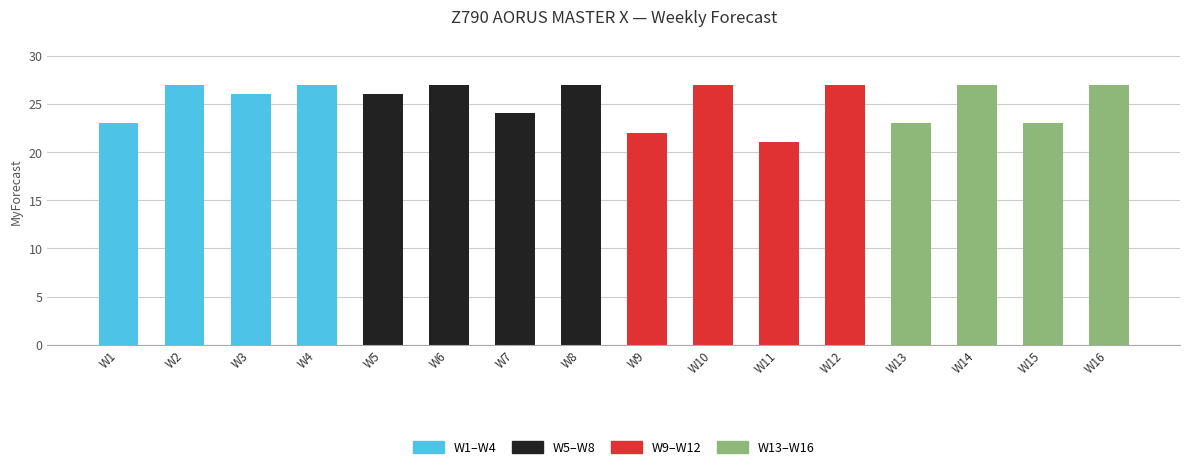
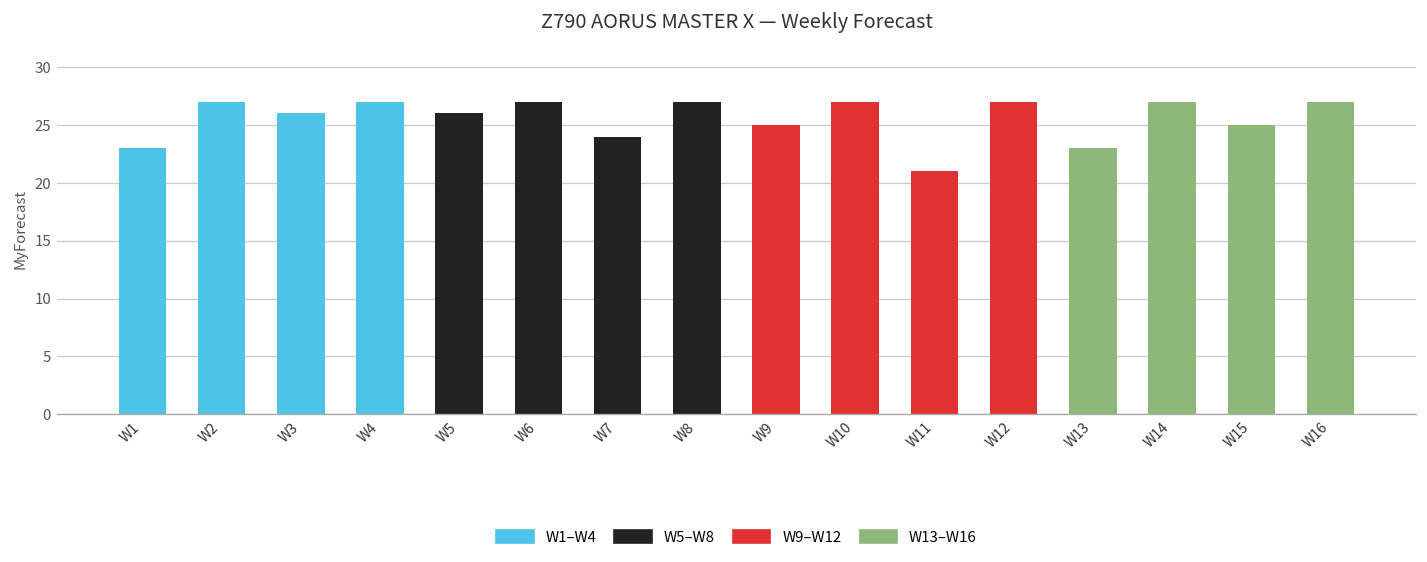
  {
    "W1": 23,
    "W2": 27,
    "W3": 26,
    "W4": 27,
    "W5": 26,
    "W6": 27,
    "W7": 24,
    "W8": 27,
-   "W9": 22,
+   "W9": 25,
    "W10": 27,
    "W11": 21,
    "W12": 27,
    "W13": 23,
    "W14": 27,
-   "W15": 23,
+   "W15": 25,
    "W16": 27
  }
